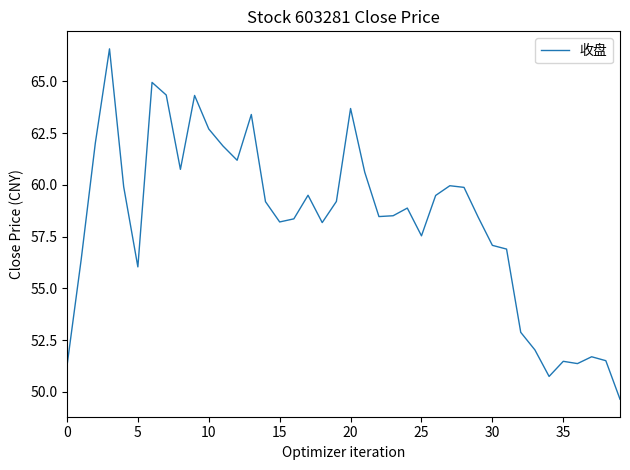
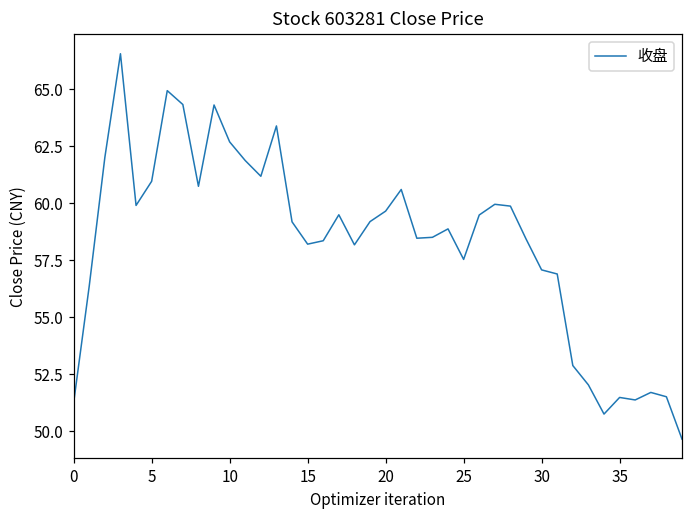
  {
    "0": 51.3,
-   "5": 56.0,
+   "5": 61.0,
    "10": 62.7,
    "15": 58.2,
-   "20": 63.7,
+   "20": 59.7,
    "25": 57.5,
    "30": 57.1,
    "35": 51.5
  }
